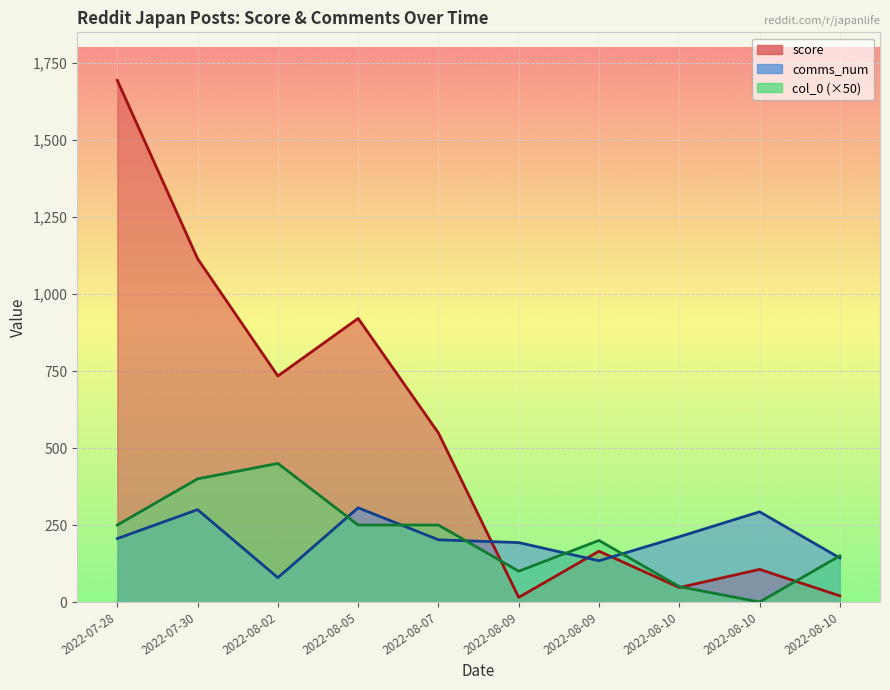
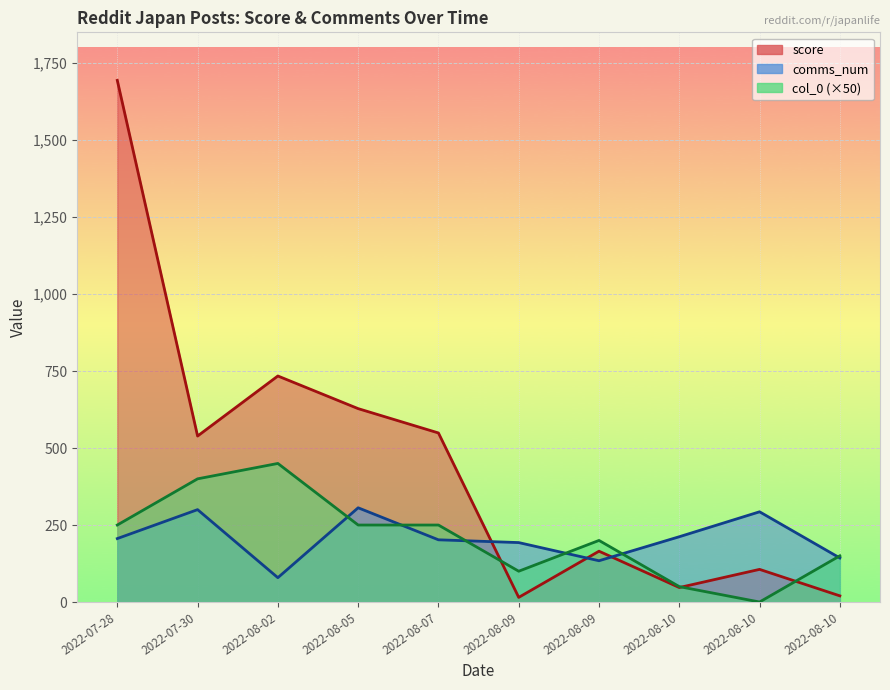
  {
    "score": {
      "2022-07-28": "1,690",
-     "2022-07-30": "1,120",
+     "2022-07-30": "540",
      "2022-08-02": "730",
-     "2022-08-05": "920",
+     "2022-08-05": "630",
      "2022-08-07": "550"
    },
    "comms_num": {
      "2022-07-28": "210",
      "2022-07-30": "300",
      "2022-08-02": "80",
      "2022-08-05": "310",
      "2022-08-07": "200"
    },
    "col_0 (×50)": {
      "2022-07-28": "250",
      "2022-07-30": "400",
      "2022-08-02": "450",
      "2022-08-05": "250",
      "2022-08-07": "250"
    }
  }
